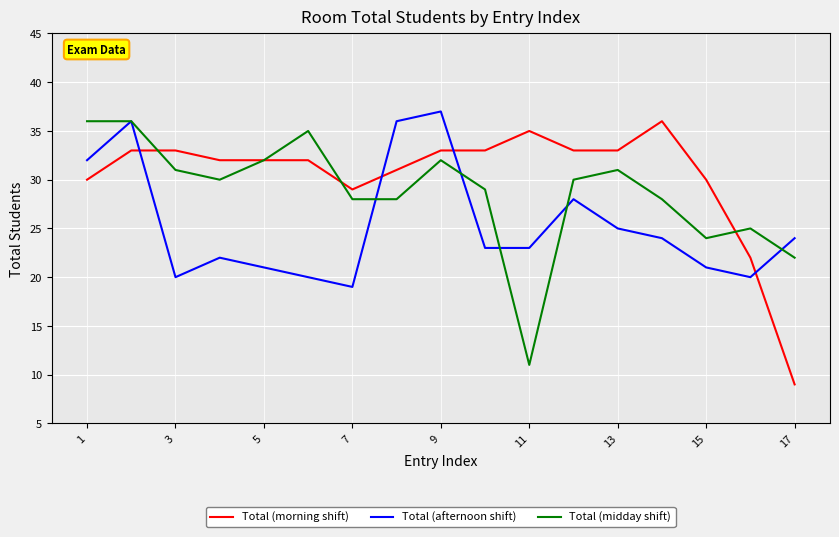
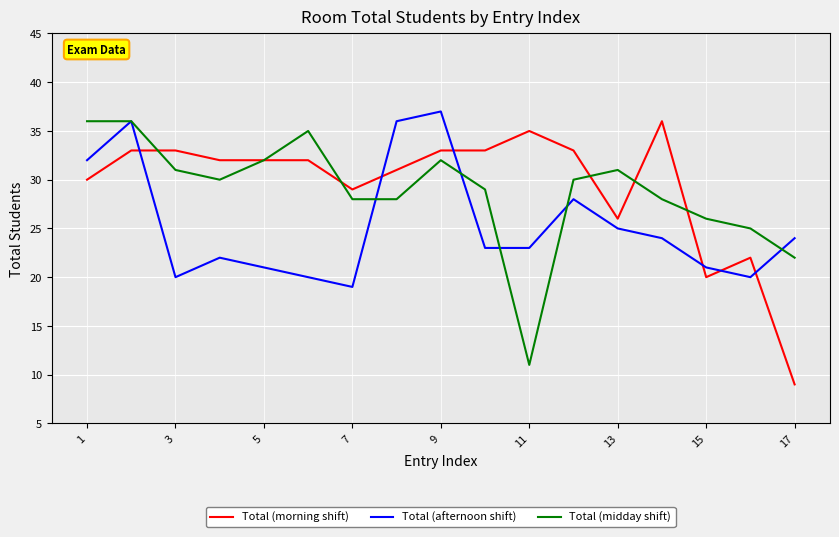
  {
    "Total (morning shift)": {
      "1": 30,
      "3": 33,
      "7": 29,
      "9": 33,
      "11": 35,
-     "13": 33,
-     "15": 30,
+     "13": 26,
+     "15": 20,
      "17": 9
    },
    "Total (afternoon shift)": {
      "1": 32,
      "3": 20,
      "5": 21,
      "7": 19,
      "9": 37,
      "11": 23,
      "13": 25,
      "15": 21,
      "17": 24
    },
    "Total (midday shift)": {
      "1": 36,
      "3": 31,
      "7": 28,
      "9": 32,
      "11": 11,
      "13": 31,
-     "15": 24,
+     "15": 26,
      "17": 22
    }
  }
